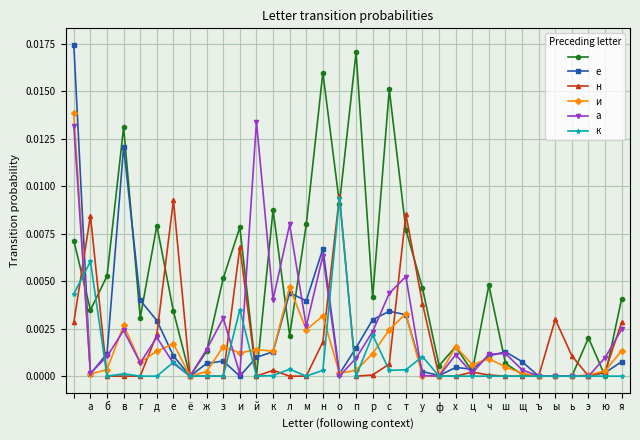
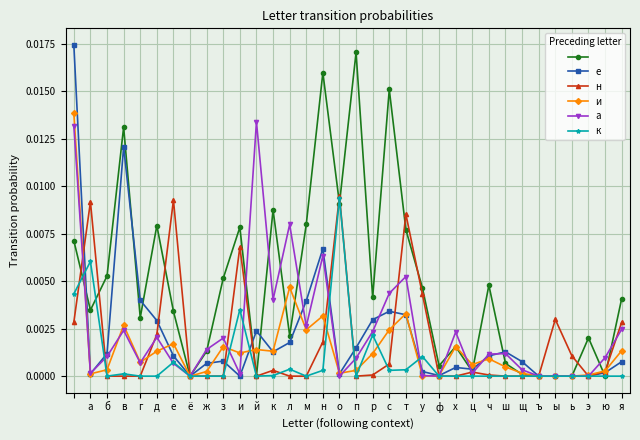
  {
    "е": {
      "б": 0.0012,
      "в": 0.0121,
      "г": 0.0040,
      "д": 0.0029,
      "е": 0.0011,
      "ж": 0.0007,
      "з": 0.0008,
-     "й": 0.0010,
-     "л": 0.0044,
+     "й": 0.0024,
+     "л": 0.0018,
      "м": 0.0040,
      "н": 0.0067,
      "п": 0.0015,
      "р": 0.0030,
      "с": 0.0034,
      "у": 0.0002,
      "х": 0.0005,
      "щ": 0.0008,
      "я": 0.0008
    },
    "н": {
-     "а": 0.0084,
+     "а": 0.0092,
      "д": 0.0022,
      "е": 0.0093,
      "и": 0.0068,
      "к": 0.0003,
      "л": 0.0000,
      "н": 0.0018,
      "р": 0.0001,
      "с": 0.0006,
      "т": 0.0085,
-     "у": 0.0038,
+     "у": 0.0043,
      "ы": 0.0030,
      "ь": 0.0011,
      "я": 0.0028
    },
    "и": {
      "б": 0.0003,
      "в": 0.0027,
      "д": 0.0013,
      "е": 0.0017,
      "ж": 0.0002,
      "з": 0.0016,
      "и": 0.0012,
      "й": 0.0014,
      "л": 0.0047,
      "м": 0.0024,
      "н": 0.0032,
      "п": 0.0003,
      "р": 0.0012,
      "с": 0.0024,
      "ц": 0.0006,
      "ч": 0.0009,
      "ш": 0.0005,
      "я": 0.0013
    },
    "а": {
      "б": 0.0010,
      "в": 0.0024,
      "д": 0.0020,
-     "з": 0.0030,
+     "з": 0.0020,
      "й": 0.0134,
      "к": 0.0040,
      "л": 0.0080,
      "м": 0.0026,
      "н": 0.0063,
      "п": 0.0009,
      "р": 0.0023,
      "с": 0.0044,
      "т": 0.0052,
-     "х": 0.0011,
+     "х": 0.0023,
      "щ": 0.0003,
      "ю": 0.0010,
      "я": 0.0025
    },
    "к": {
      "а": 0.0060,
      "д": 0.0000,
      "и": 0.0035,
      "к": 0.0000,
      "л": 0.0004,
      "н": 0.0003,
      "р": 0.0022,
      "с": 0.0003,
      "т": 0.0003,
      "у": 0.0010,
      "ц": 0.0000,
      "я": 0.0000
    }
  }
